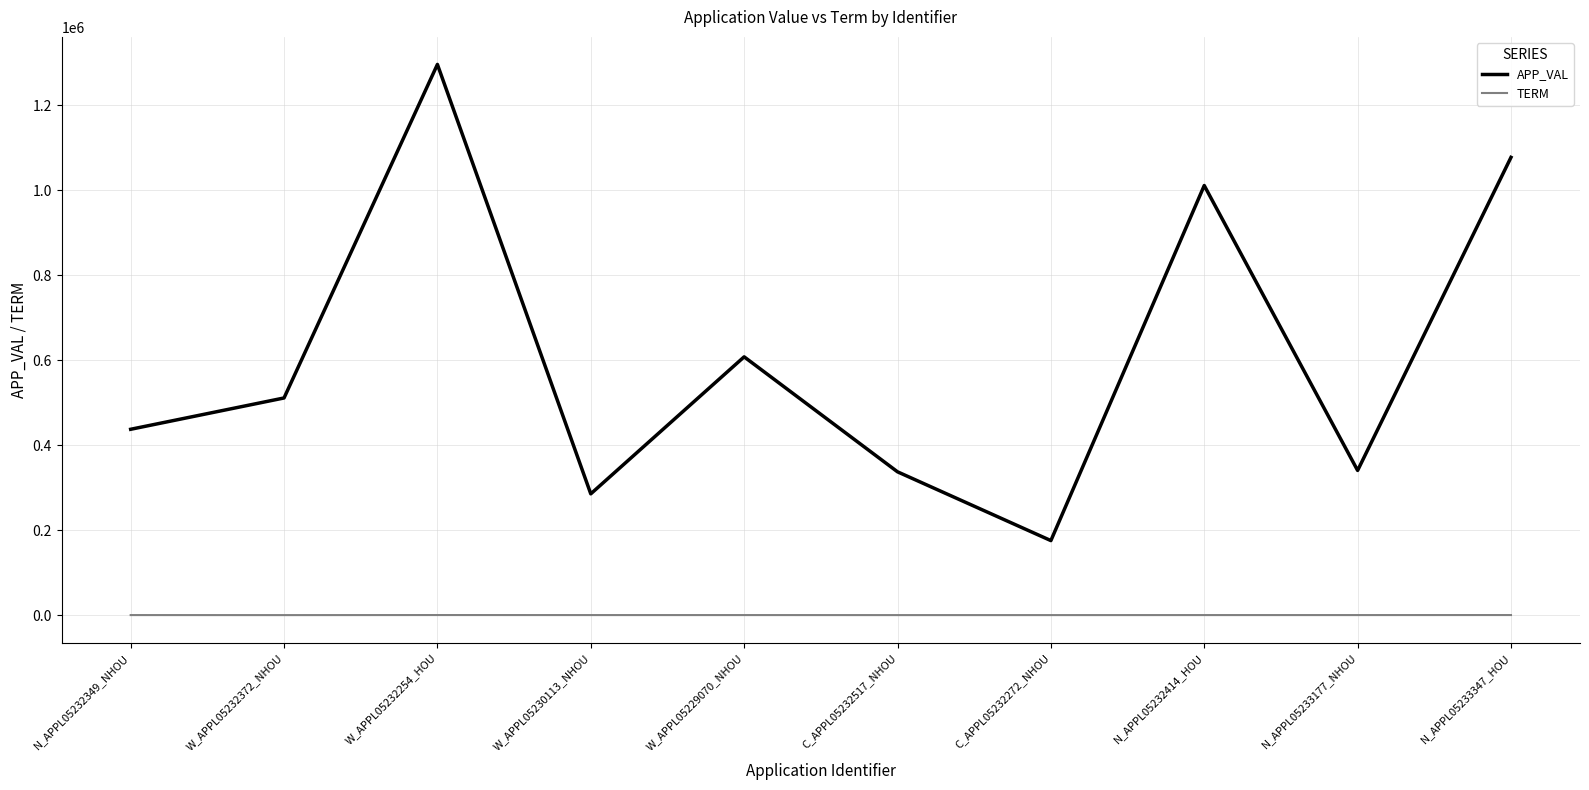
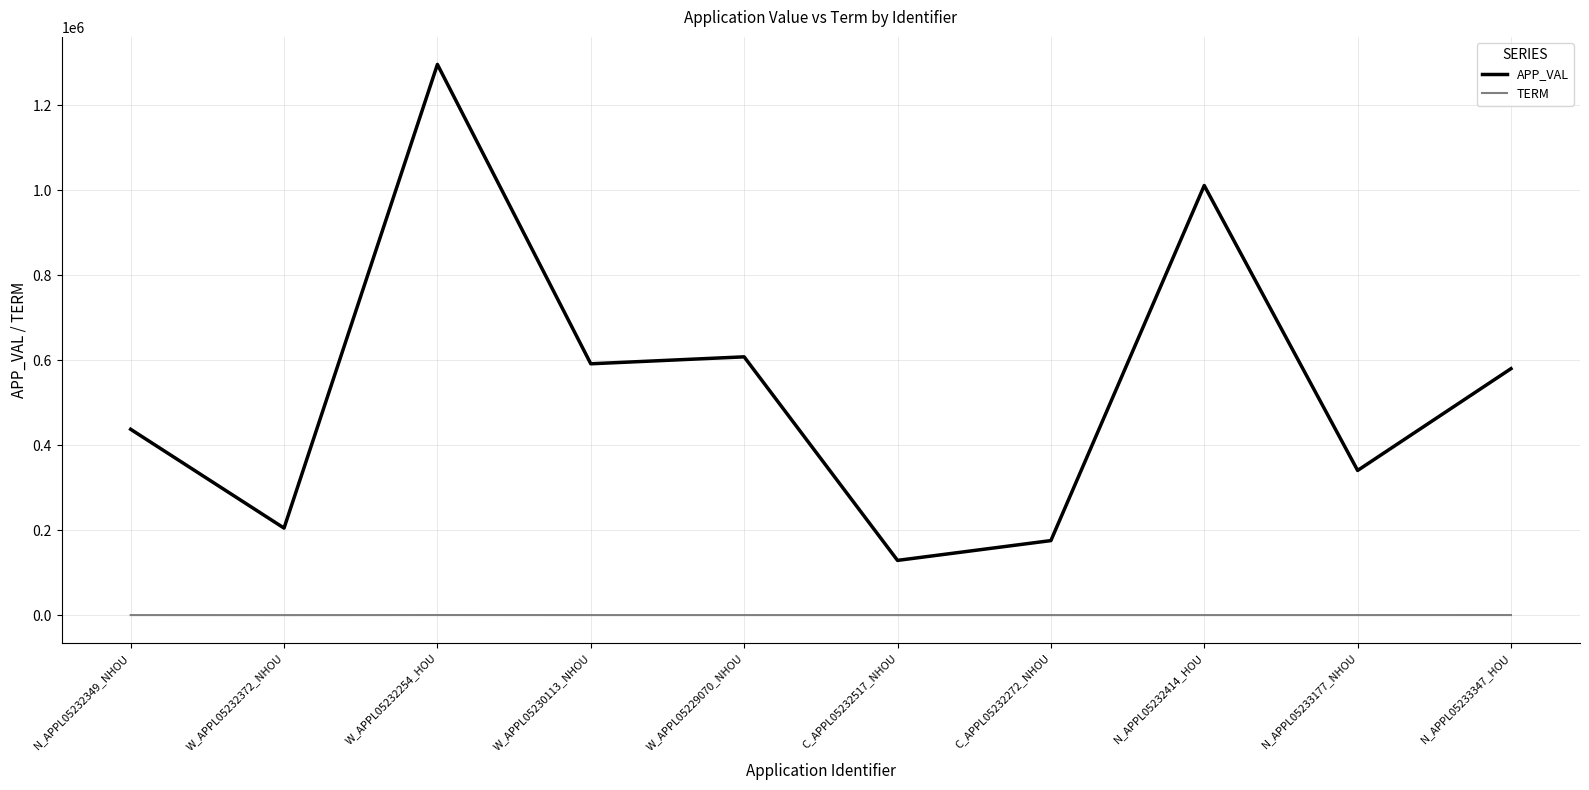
  {
    "APP_VAL": {
      "N_APPL05232349_NHOU": 440000,
-     "W_APPL05232372_NHOU": 510000,
+     "W_APPL05232372_NHOU": 200000,
      "W_APPL05232254_HOU": 1300000,
-     "W_APPL05230113_NHOU": 290000,
+     "W_APPL05230113_NHOU": 590000,
      "W_APPL05229070_NHOU": 610000,
-     "C_APPL05232517_NHOU": 340000,
+     "C_APPL05232517_NHOU": 130000,
      "C_APPL05232272_NHOU": 180000,
      "N_APPL05232414_HOU": 1010000,
      "N_APPL05233177_NHOU": 340000,
-     "N_APPL05233347_HOU": 1080000
+     "N_APPL05233347_HOU": 580000
    },
    "TERM": {
      "N_APPL05232349_NHOU": 0,
      "W_APPL05232372_NHOU": 0,
      "W_APPL05232254_HOU": 0,
      "W_APPL05230113_NHOU": 0,
      "W_APPL05229070_NHOU": 0,
      "C_APPL05232517_NHOU": 0,
      "C_APPL05232272_NHOU": 0,
      "N_APPL05232414_HOU": 0,
      "N_APPL05233177_NHOU": 0,
      "N_APPL05233347_HOU": 0
    }
  }
